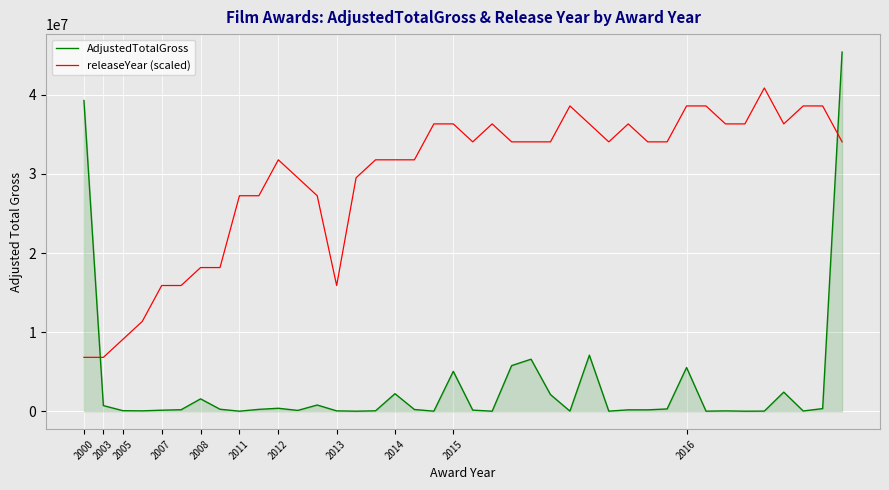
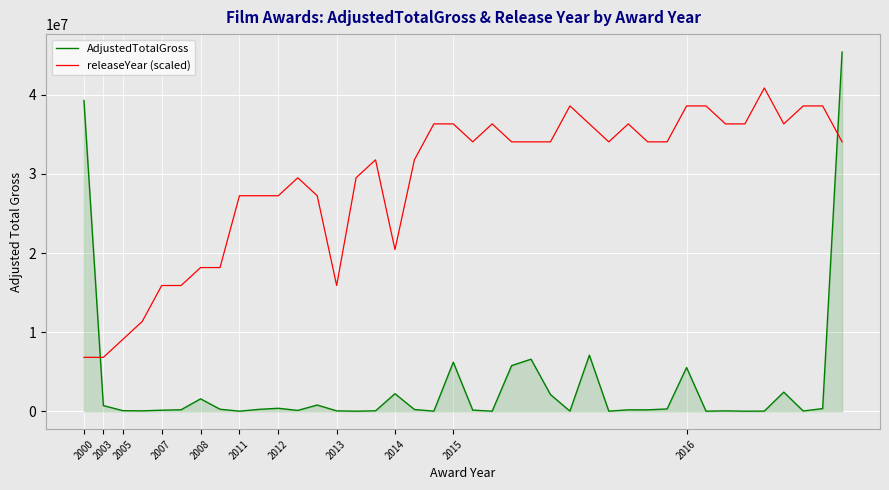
  {
    "AdjustedTotalGross": {
      "2000": 39000000,
      "2003": 1000000,
      "2005": 0,
      "2007": 0,
      "2008": 2000000,
      "2011": 0,
      "2012": 0,
      "2013": 0,
      "2014": 2000000,
-     "2015": 5000000,
+     "2015": 6000000,
      "2016": 6000000
    },
    "releaseYear (scaled)": {
      "2000": 7000000,
      "2003": 7000000,
      "2005": 9000000,
      "2007": 16000000,
      "2008": 18000000,
      "2011": 27000000,
-     "2012": 32000000,
+     "2012": 27000000,
      "2013": 16000000,
-     "2014": 32000000,
+     "2014": 20000000,
      "2015": 36000000,
      "2016": 39000000
    }
  }
